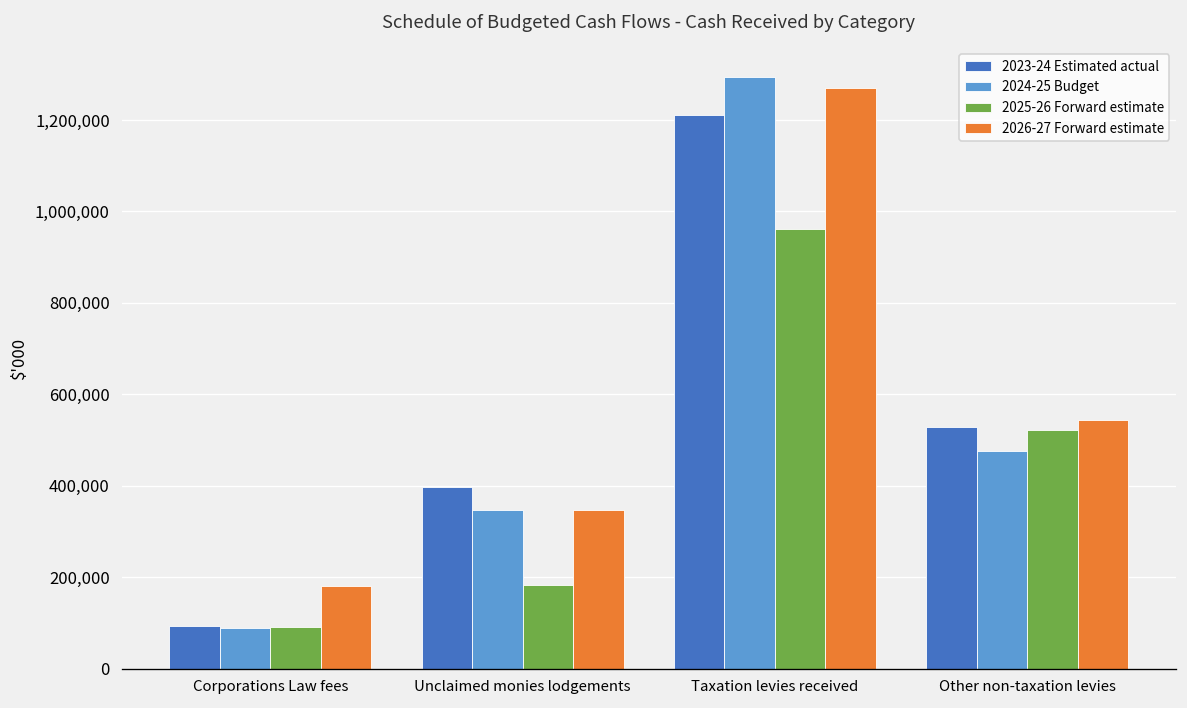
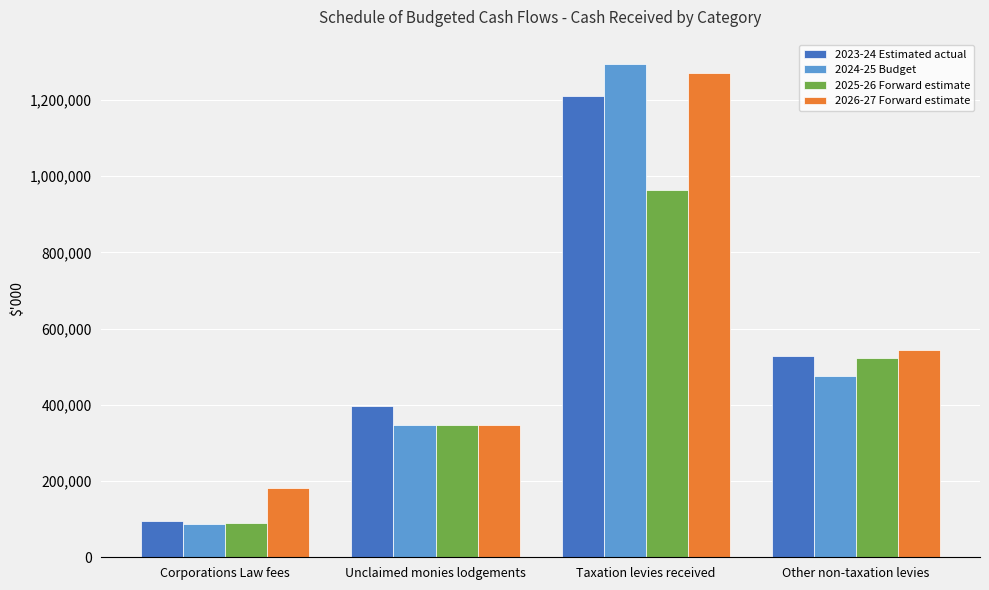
  {
    "2025-26 Forward estimate": {
      "Corporations Law fees": "90,000",
-     "Unclaimed monies lodgements": "180,000",
+     "Unclaimed monies lodgements": "350,000",
      "Taxation levies received": "960,000",
      "Other non-taxation levies": "520,000"
    },
    "2026-27 Forward estimate": {
      "Corporations Law fees": "180,000",
      "Unclaimed monies lodgements": "350,000",
      "Taxation levies received": "1,270,000",
      "Other non-taxation levies": "540,000"
    }
  }
